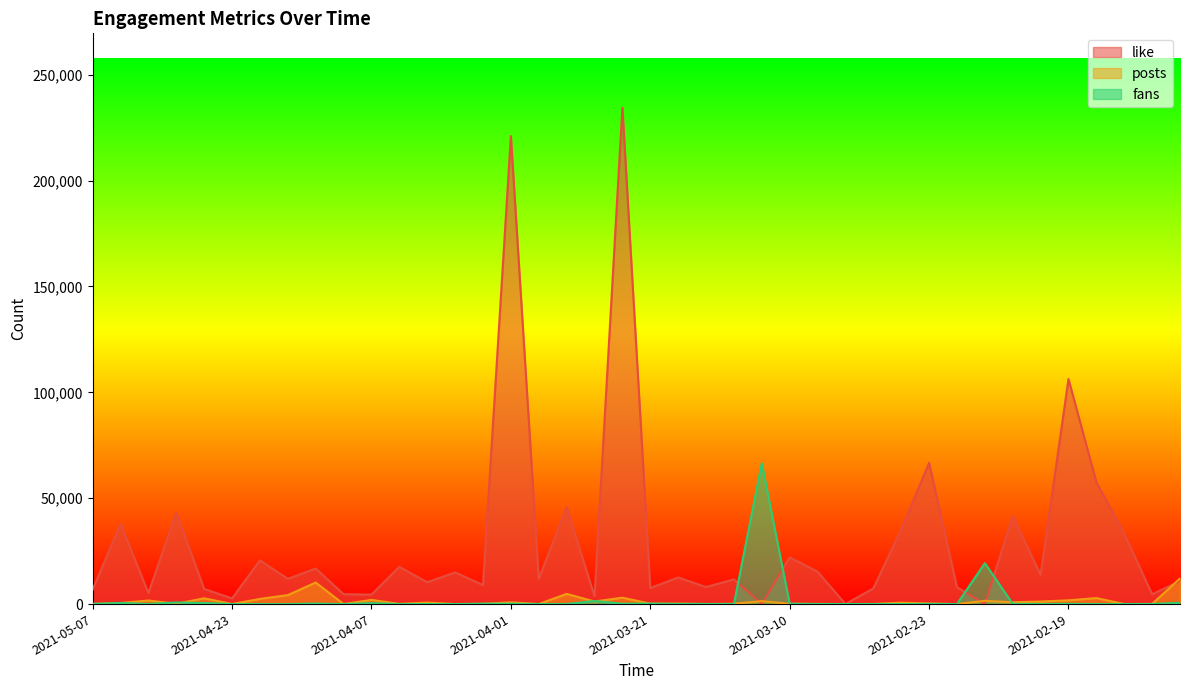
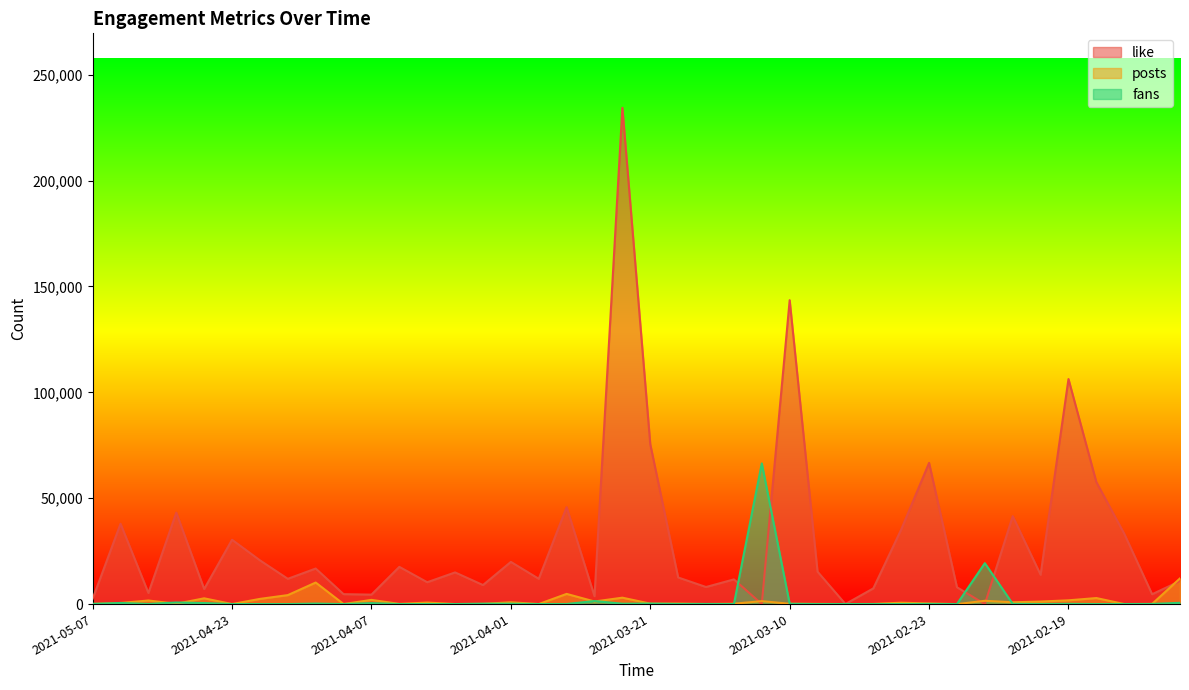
  {
    "like": {
-     "2021-05-07": "7,000",
-     "2021-04-23": "3,000",
-     "2021-04-01": "221,000",
-     "2021-03-21": "8,000",
-     "2021-03-10": "22,000"
+     "2021-05-07": "3,000",
+     "2021-04-23": "30,000",
+     "2021-04-01": "20,000",
+     "2021-03-21": "75,000",
+     "2021-03-10": "144,000"
    }
  }
